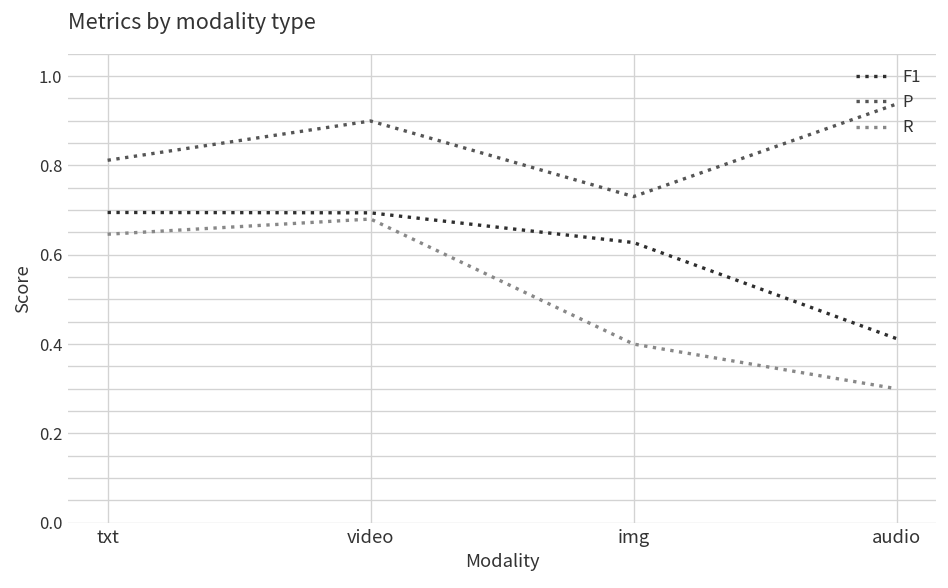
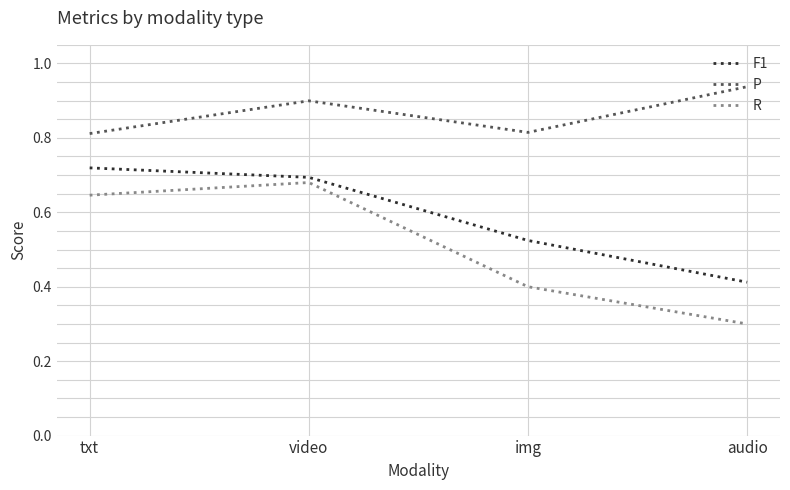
  {
    "F1": {
-     "txt": 0.69,
+     "txt": 0.72,
      "video": 0.69,
-     "img": 0.63,
+     "img": 0.52,
      "audio": 0.41
    },
    "P": {
      "txt": 0.81,
      "video": 0.90,
-     "img": 0.73,
+     "img": 0.81,
      "audio": 0.94
    },
    "R": {
      "txt": 0.65,
      "video": 0.68,
      "img": 0.40,
      "audio": 0.30
    }
  }
